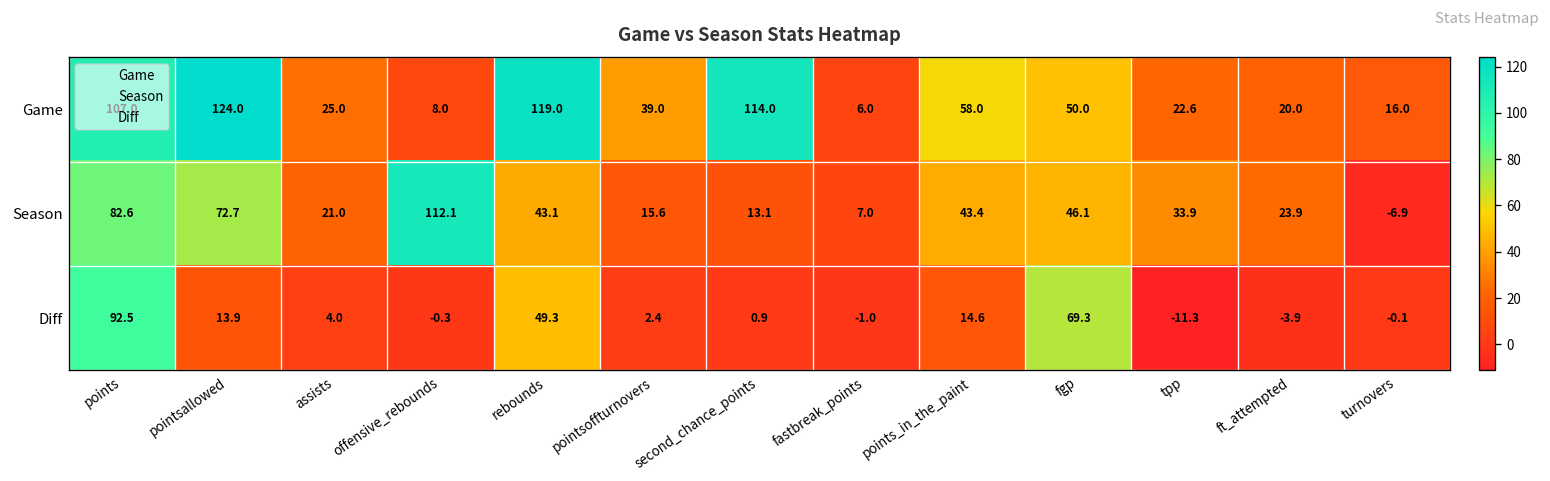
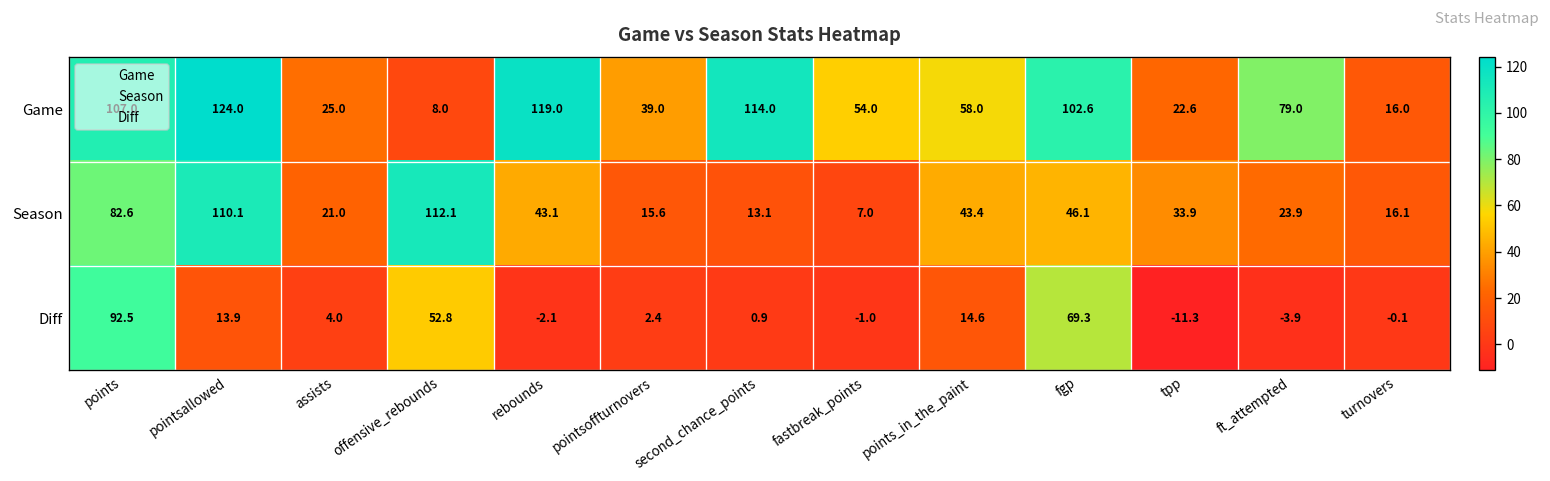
  {
    "Game": {
      "pointsallowed": 124.0,
      "assists": 25.0,
      "offensive_rebounds": 8.0,
      "rebounds": 119.0,
      "pointsoffturnovers": 39.0,
      "second_chance_points": 114.0,
-     "fastbreak_points": 6.0,
+     "fastbreak_points": 54.0,
      "points_in_the_paint": 58.0,
-     "fgp": 50.0,
+     "fgp": 102.6,
      "tpp": 22.6,
-     "ft_attempted": 20.0,
+     "ft_attempted": 79.0,
      "turnovers": 16.0
    },
    "Season": {
      "points": 82.6,
-     "pointsallowed": 72.7,
+     "pointsallowed": 110.1,
      "assists": 21.0,
      "offensive_rebounds": 112.1,
      "rebounds": 43.1,
      "pointsoffturnovers": 15.6,
      "second_chance_points": 13.1,
      "fastbreak_points": 7.0,
      "points_in_the_paint": 43.4,
      "fgp": 46.1,
      "tpp": 33.9,
      "ft_attempted": 23.9,
-     "turnovers": -6.9
+     "turnovers": 16.1
    },
    "Diff": {
      "points": 92.5,
      "pointsallowed": 13.9,
      "assists": 4.0,
-     "offensive_rebounds": -0.3,
-     "rebounds": 49.3,
+     "offensive_rebounds": 52.8,
+     "rebounds": -2.1,
      "pointsoffturnovers": 2.4,
      "second_chance_points": 0.9,
      "fastbreak_points": -1.0,
      "points_in_the_paint": 14.6,
      "fgp": 69.3,
      "tpp": -11.3,
      "ft_attempted": -3.9,
      "turnovers": -0.1
    }
  }
